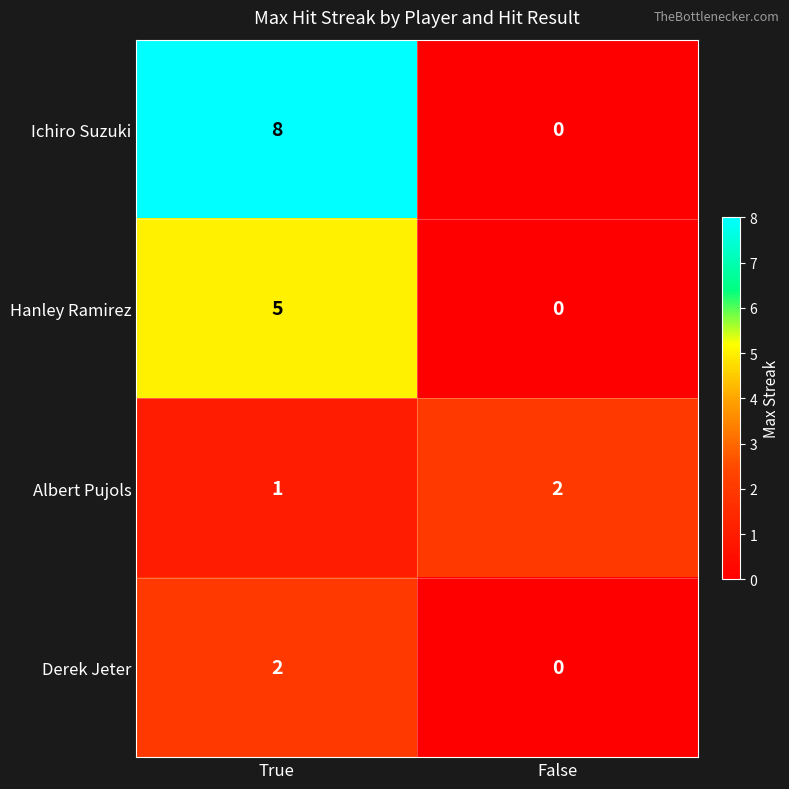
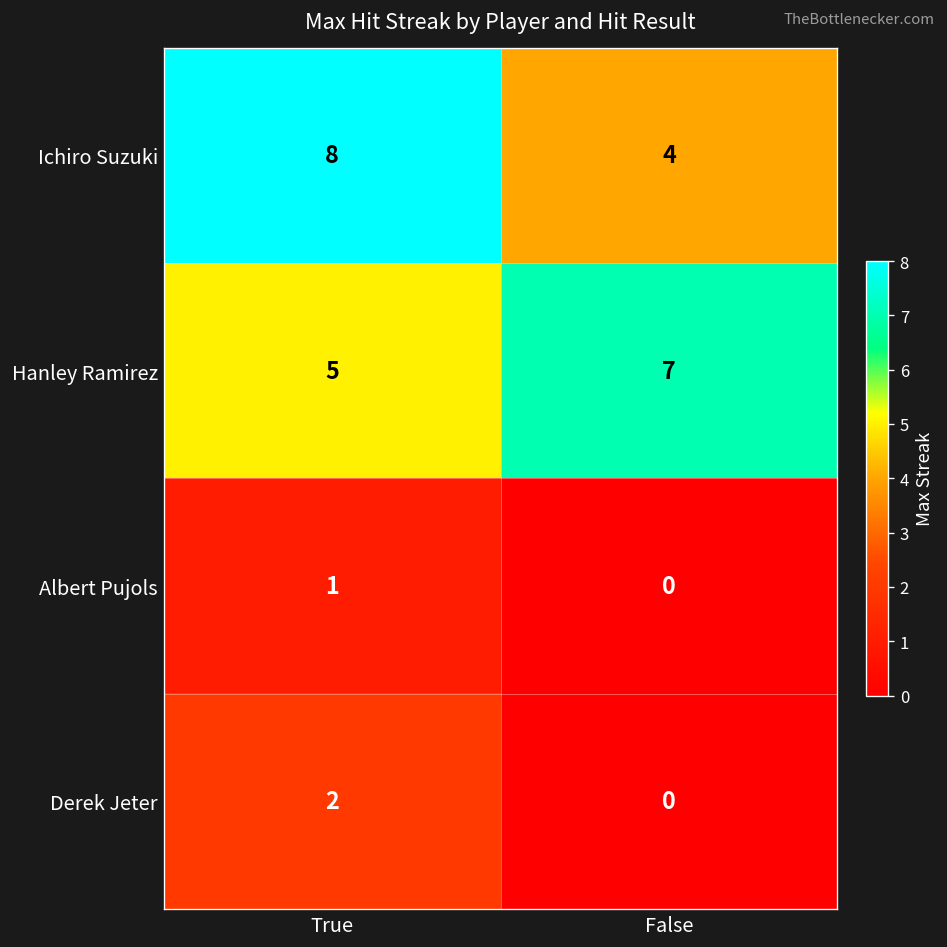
  {
    "Ichiro Suzuki": {
      "True": 8,
-     "False": 0
+     "False": 4
    },
    "Hanley Ramirez": {
      "True": 5,
-     "False": 0
+     "False": 7
    },
    "Albert Pujols": {
      "True": 1,
-     "False": 2
+     "False": 0
    },
    "Derek Jeter": {
      "True": 2,
      "False": 0
    }
  }
